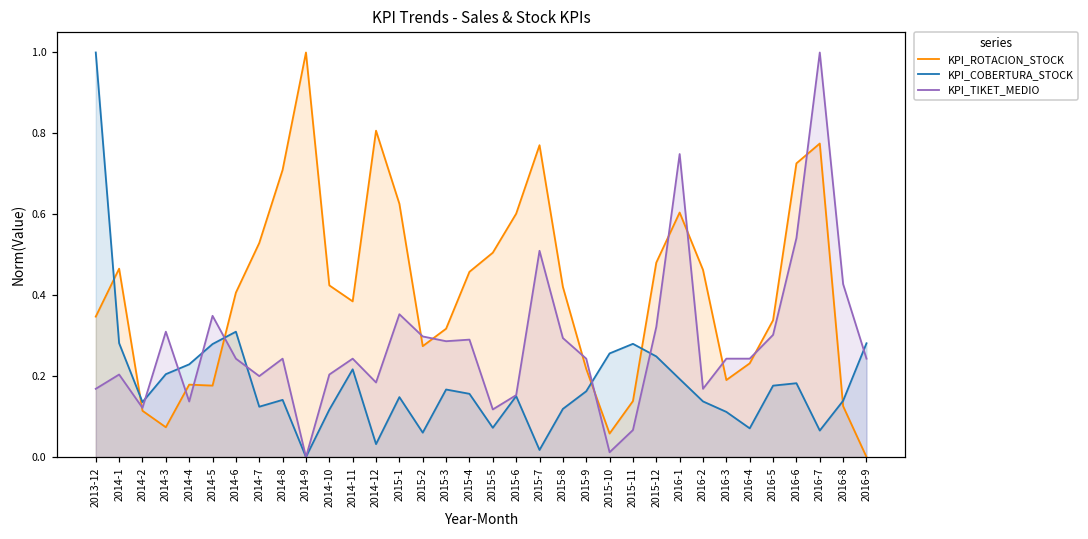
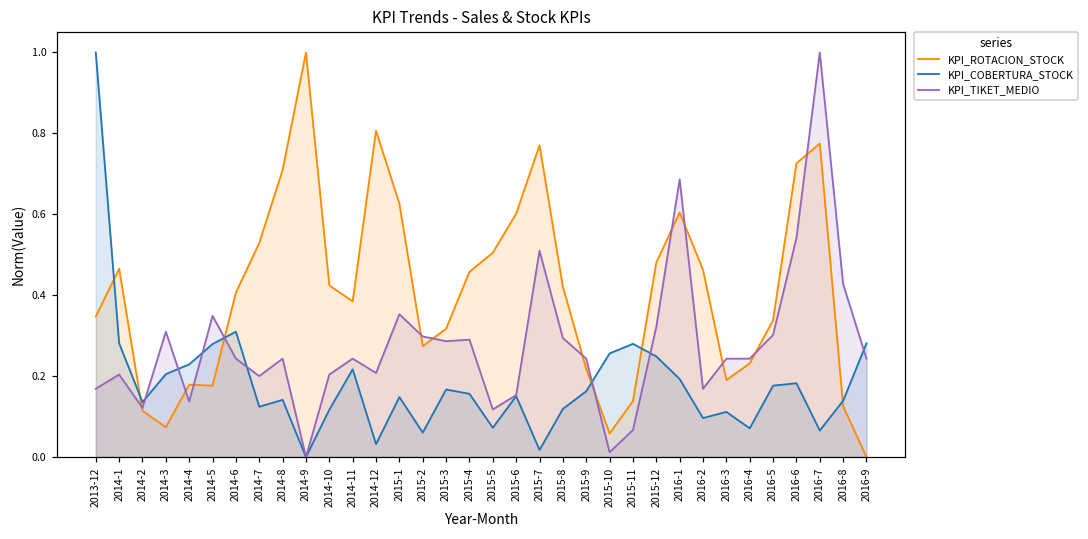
  {
    "KPI_ROTACION_STOCK": {
      "2013-12": 0.35,
      "2014-1": 0.47,
      "2014-2": 0.11,
      "2014-3": 0.07,
      "2014-4": 0.18,
      "2014-5": 0.18,
      "2014-6": 0.41,
      "2014-7": 0.53,
      "2014-8": 0.71,
      "2014-9": 1.00,
      "2014-10": 0.42,
      "2014-11": 0.38,
      "2014-12": 0.81,
      "2015-1": 0.63,
      "2015-2": 0.27,
      "2015-3": 0.32,
      "2015-4": 0.46,
      "2015-5": 0.51,
      "2015-6": 0.60,
      "2015-7": 0.77,
      "2015-8": 0.42,
      "2015-9": 0.22,
      "2015-10": 0.06,
      "2015-11": 0.14,
      "2015-12": 0.48,
      "2016-1": 0.60,
      "2016-2": 0.46,
      "2016-3": 0.19,
      "2016-4": 0.23,
      "2016-5": 0.34,
      "2016-6": 0.73,
      "2016-7": 0.77,
      "2016-8": 0.13,
      "2016-9": 0.00
    },
    "KPI_COBERTURA_STOCK": {
      "2013-12": 1.00,
      "2014-1": 0.28,
      "2014-2": 0.14,
      "2014-3": 0.20,
      "2014-4": 0.23,
      "2014-5": 0.28,
      "2014-6": 0.31,
      "2014-7": 0.12,
      "2014-8": 0.14,
      "2014-10": 0.12,
      "2014-11": 0.22,
      "2014-12": 0.03,
      "2015-1": 0.15,
      "2015-2": 0.06,
      "2015-3": 0.17,
      "2015-4": 0.16,
      "2015-5": 0.07,
      "2015-7": 0.02,
      "2015-8": 0.12,
      "2015-9": 0.16,
      "2015-10": 0.26,
      "2015-11": 0.28,
      "2015-12": 0.25,
      "2016-1": 0.19,
-     "2016-2": 0.14,
+     "2016-2": 0.10,
      "2016-3": 0.11,
      "2016-4": 0.07,
      "2016-5": 0.18,
      "2016-6": 0.18,
      "2016-7": 0.07,
      "2016-8": 0.14,
      "2016-9": 0.28
    },
    "KPI_TIKET_MEDIO": {
      "2013-12": 0.17,
      "2014-1": 0.20,
      "2014-2": 0.12,
      "2014-3": 0.31,
      "2014-4": 0.14,
      "2014-5": 0.35,
      "2014-6": 0.24,
      "2014-7": 0.20,
      "2014-8": 0.24,
      "2014-10": 0.20,
      "2014-11": 0.24,
-     "2014-12": 0.18,
+     "2014-12": 0.21,
      "2015-1": 0.35,
      "2015-2": 0.30,
      "2015-3": 0.29,
      "2015-4": 0.29,
      "2015-5": 0.12,
      "2015-7": 0.51,
      "2015-8": 0.29,
      "2015-9": 0.24,
      "2015-10": 0.01,
      "2015-11": 0.07,
      "2015-12": 0.32,
-     "2016-1": 0.75,
+     "2016-1": 0.69,
      "2016-2": 0.17,
      "2016-3": 0.24,
      "2016-4": 0.24,
      "2016-5": 0.30,
      "2016-6": 0.54,
      "2016-7": 1.00,
      "2016-8": 0.43,
      "2016-9": 0.24
    }
  }
